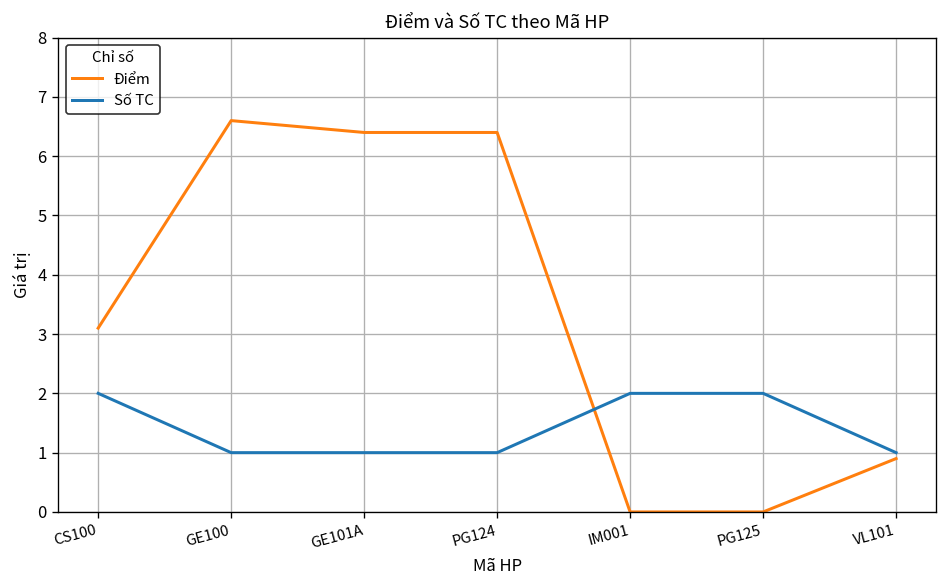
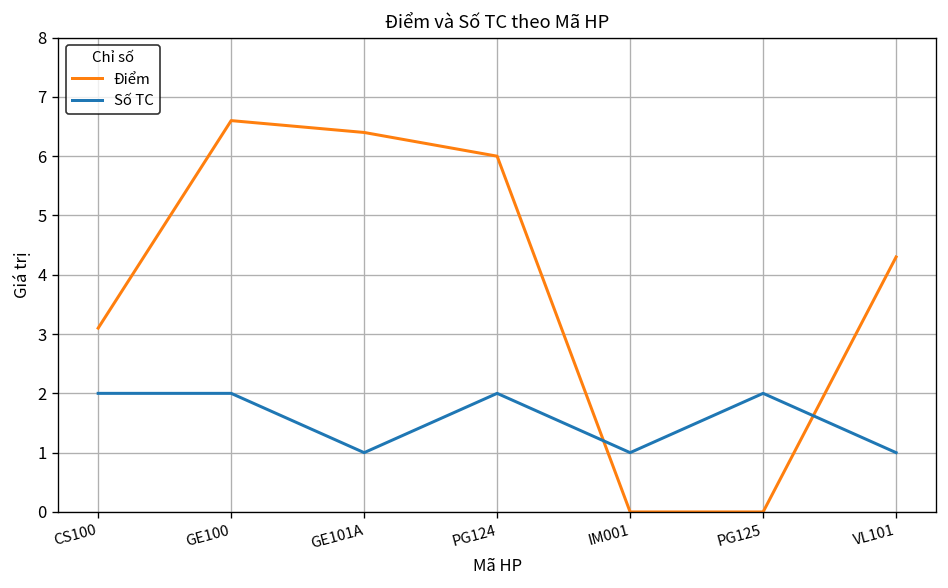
  {
    "Điểm": {
      "CS100": 3.1,
      "GE100": 6.6,
      "GE101A": 6.4,
-     "PG124": 6.4,
+     "PG124": 6.0,
      "IM001": 0.0,
      "PG125": 0.0,
-     "VL101": 0.9
+     "VL101": 4.3
    },
    "Số TC": {
      "CS100": 2,
-     "GE100": 1,
+     "GE100": 2,
      "GE101A": 1,
-     "PG124": 1,
-     "IM001": 2,
+     "PG124": 2,
+     "IM001": 1,
      "PG125": 2,
      "VL101": 1
    }
  }
